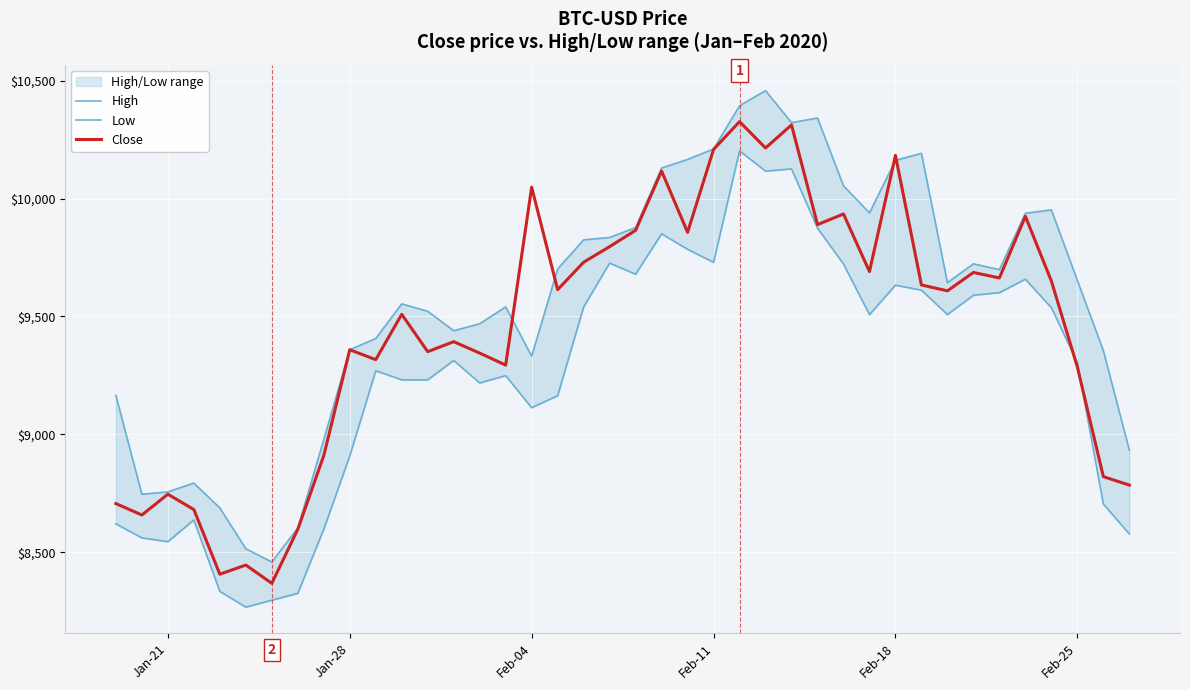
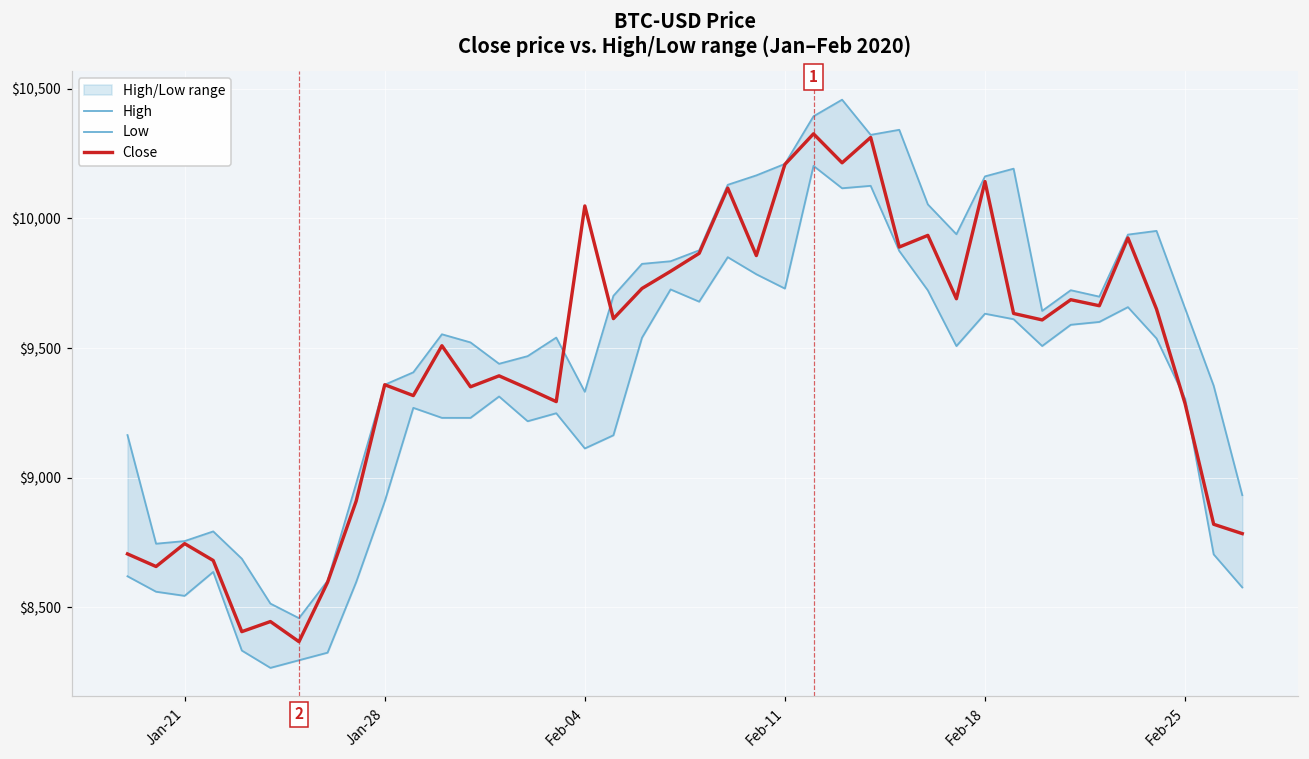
  {
    "Close": {
      "Feb-04": "$10,050",
-     "Feb-18": "$10,180",
+     "Feb-18": "$10,140",
      "Feb-25": "$9,290"
    }
  }
